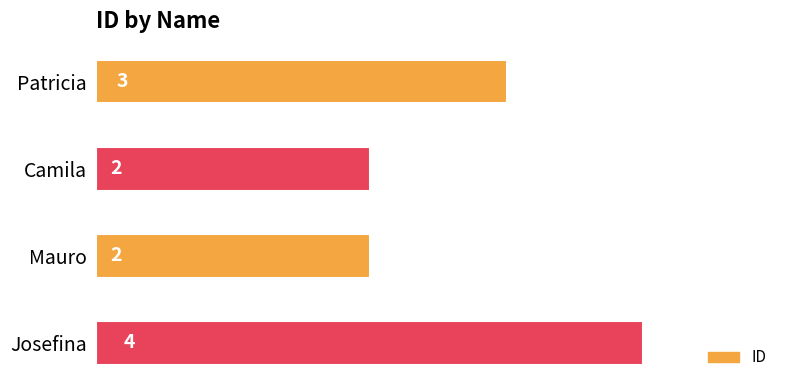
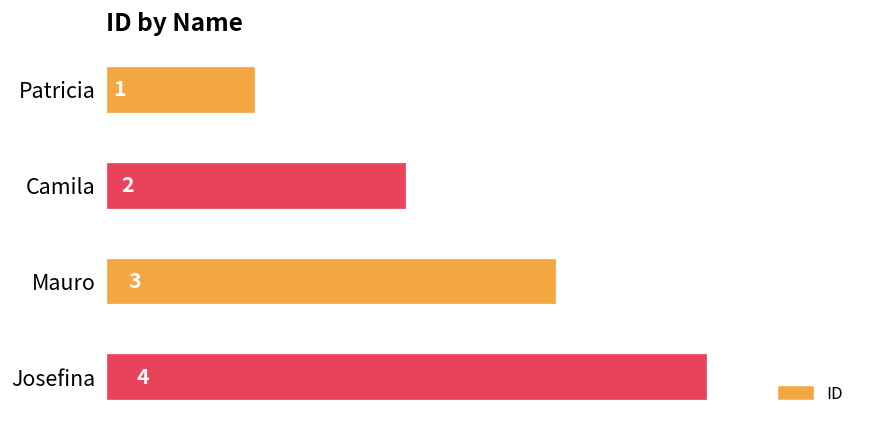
  {
-   "Patricia": 3,
+   "Patricia": 1,
    "Camila": 2,
-   "Mauro": 2,
+   "Mauro": 3,
    "Josefina": 4
  }
